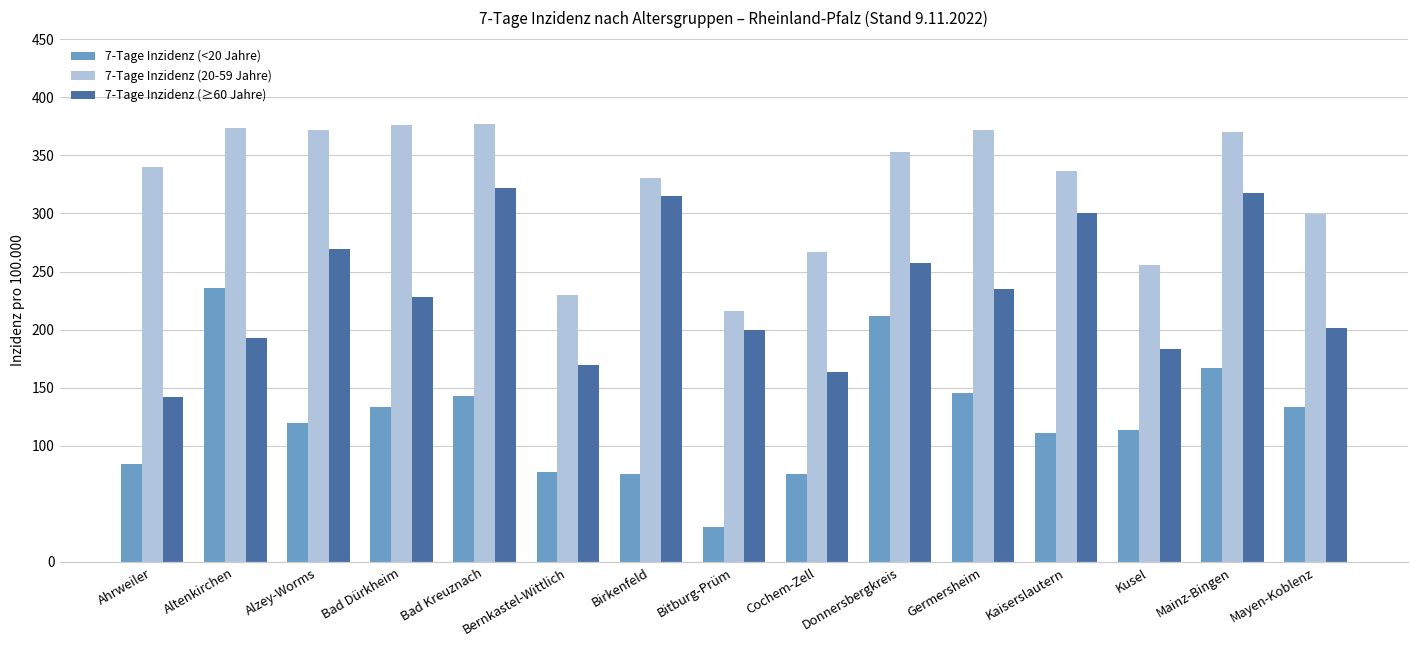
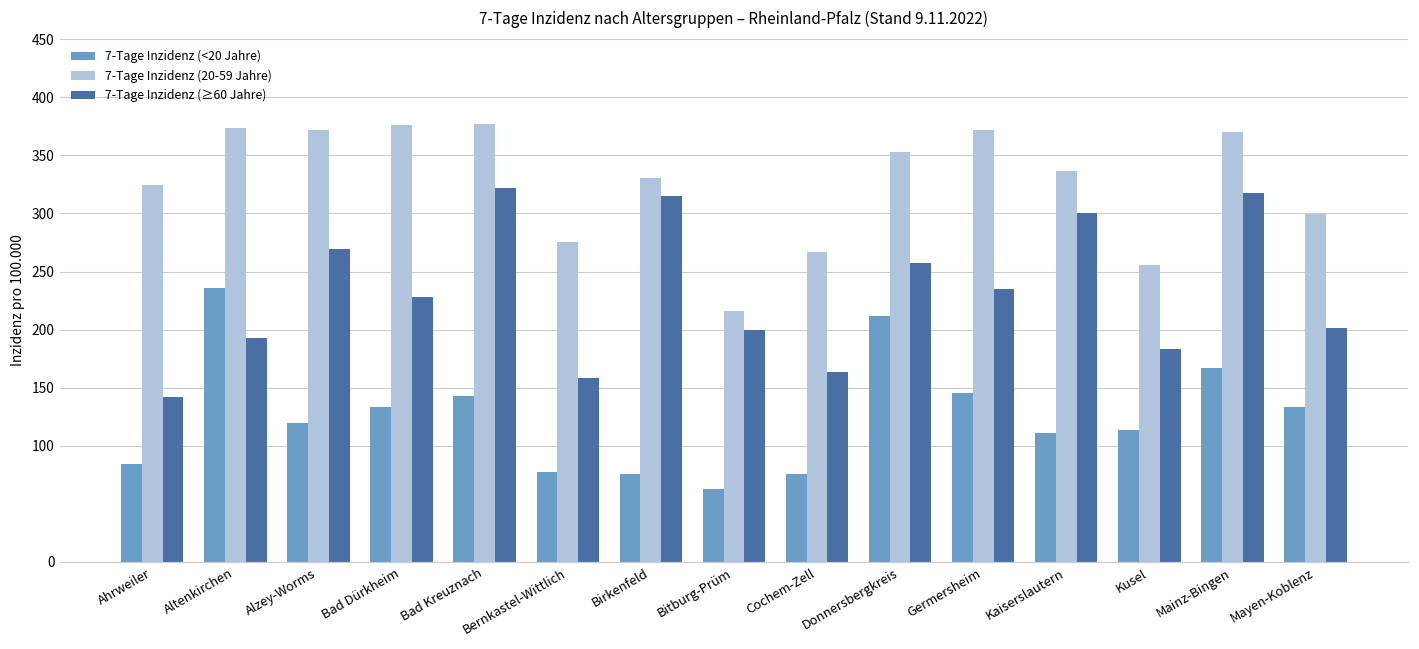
  {
    "7-Tage Inzidenz (<20 Jahre)": {
      "Ahrweiler": 84,
      "Altenkirchen": 235,
      "Alzey-Worms": 119,
      "Bad Dürkheim": 134,
      "Bad Kreuznach": 143,
      "Bernkastel-Wittlich": 77,
      "Birkenfeld": 76,
-     "Bitburg-Prüm": 30,
+     "Bitburg-Prüm": 63,
      "Cochem-Zell": 76,
      "Donnersbergkreis": 212,
      "Germersheim": 145,
      "Kaiserslautern": 111,
      "Kusel": 114,
      "Mainz-Bingen": 167,
      "Mayen-Koblenz": 133
    },
    "7-Tage Inzidenz (20-59 Jahre)": {
-     "Ahrweiler": 340,
+     "Ahrweiler": 324,
      "Altenkirchen": 373,
      "Alzey-Worms": 372,
      "Bad Dürkheim": 376,
      "Bad Kreuznach": 377,
-     "Bernkastel-Wittlich": 230,
+     "Bernkastel-Wittlich": 275,
      "Birkenfeld": 331,
      "Bitburg-Prüm": 216,
      "Cochem-Zell": 267,
      "Donnersbergkreis": 353,
      "Germersheim": 372,
      "Kaiserslautern": 337,
      "Kusel": 255,
      "Mainz-Bingen": 370,
      "Mayen-Koblenz": 300
    },
    "7-Tage Inzidenz (≥60 Jahre)": {
      "Ahrweiler": 142,
      "Altenkirchen": 193,
      "Alzey-Worms": 269,
      "Bad Dürkheim": 228,
      "Bad Kreuznach": 322,
-     "Bernkastel-Wittlich": 170,
+     "Bernkastel-Wittlich": 158,
      "Birkenfeld": 315,
      "Bitburg-Prüm": 200,
      "Cochem-Zell": 163,
      "Donnersbergkreis": 257,
      "Germersheim": 235,
      "Kaiserslautern": 301,
      "Kusel": 184,
      "Mainz-Bingen": 317,
      "Mayen-Koblenz": 202
    }
  }
